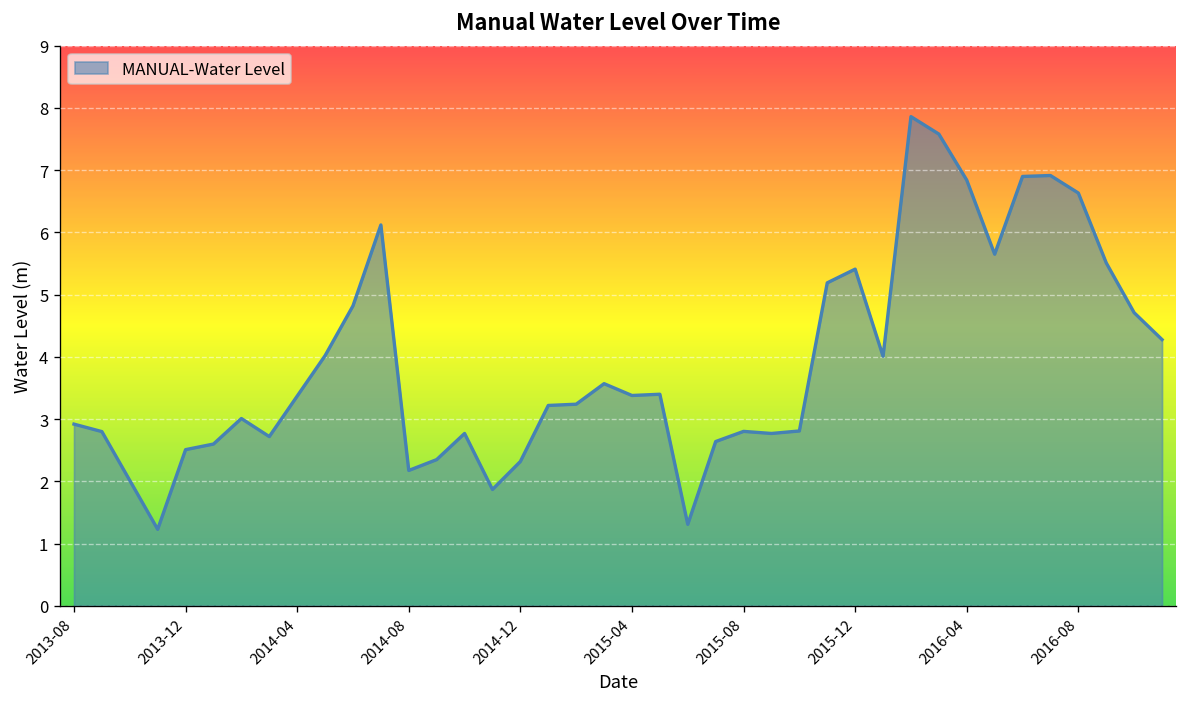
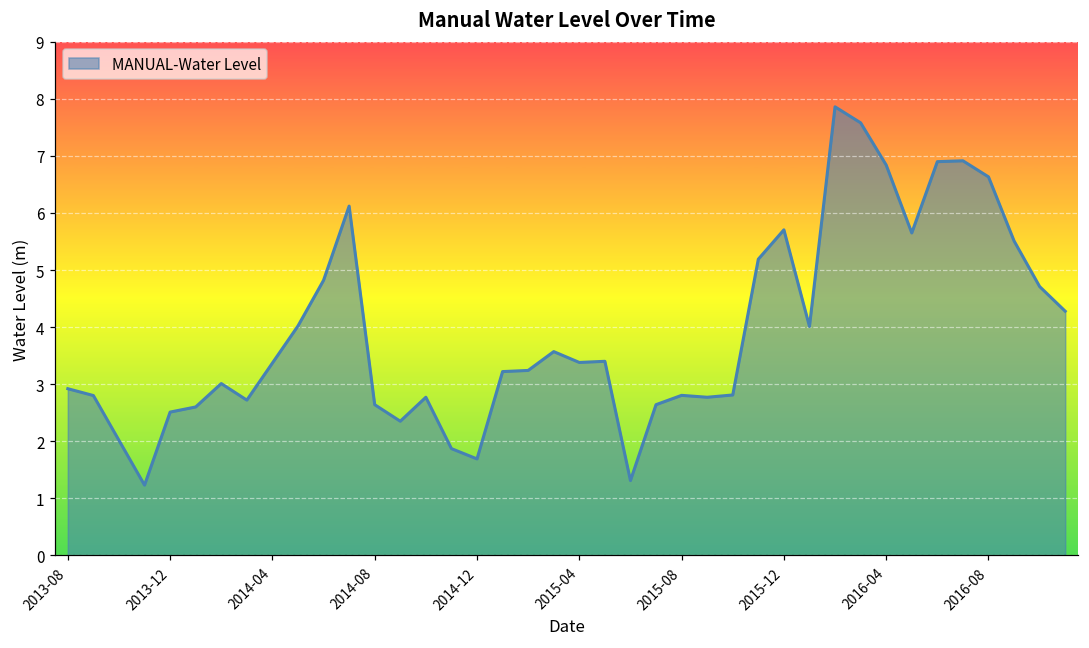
  {
    "2013-08": 2.9,
    "2013-12": 2.5,
    "2014-04": 3.4,
-   "2014-08": 2.2,
-   "2014-12": 2.3,
+   "2014-08": 2.6,
+   "2014-12": 1.7,
    "2015-04": 3.4,
    "2015-08": 2.8,
-   "2015-12": 5.4,
+   "2015-12": 5.7,
    "2016-04": 6.8,
    "2016-08": 6.6
  }
